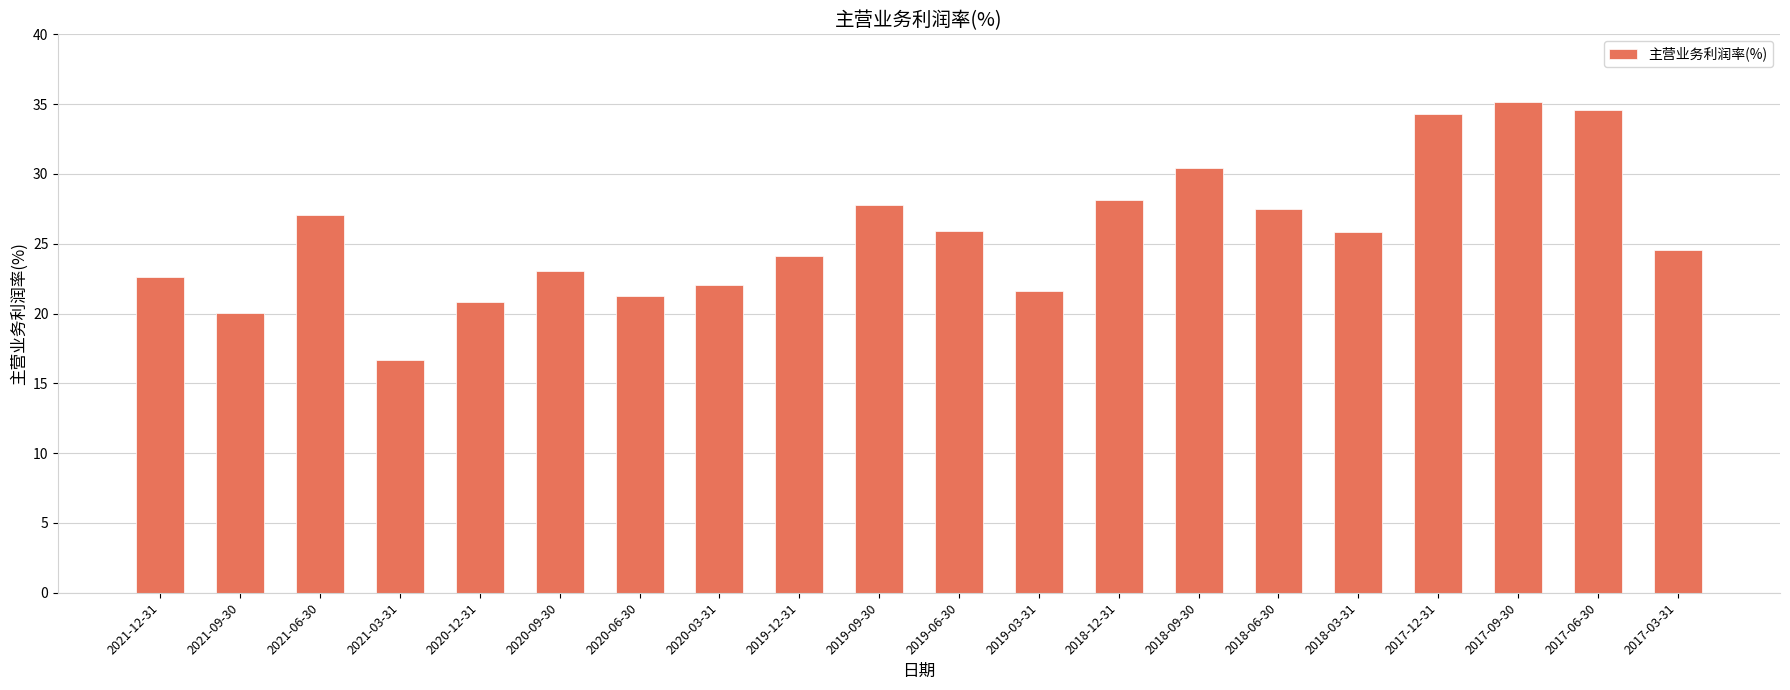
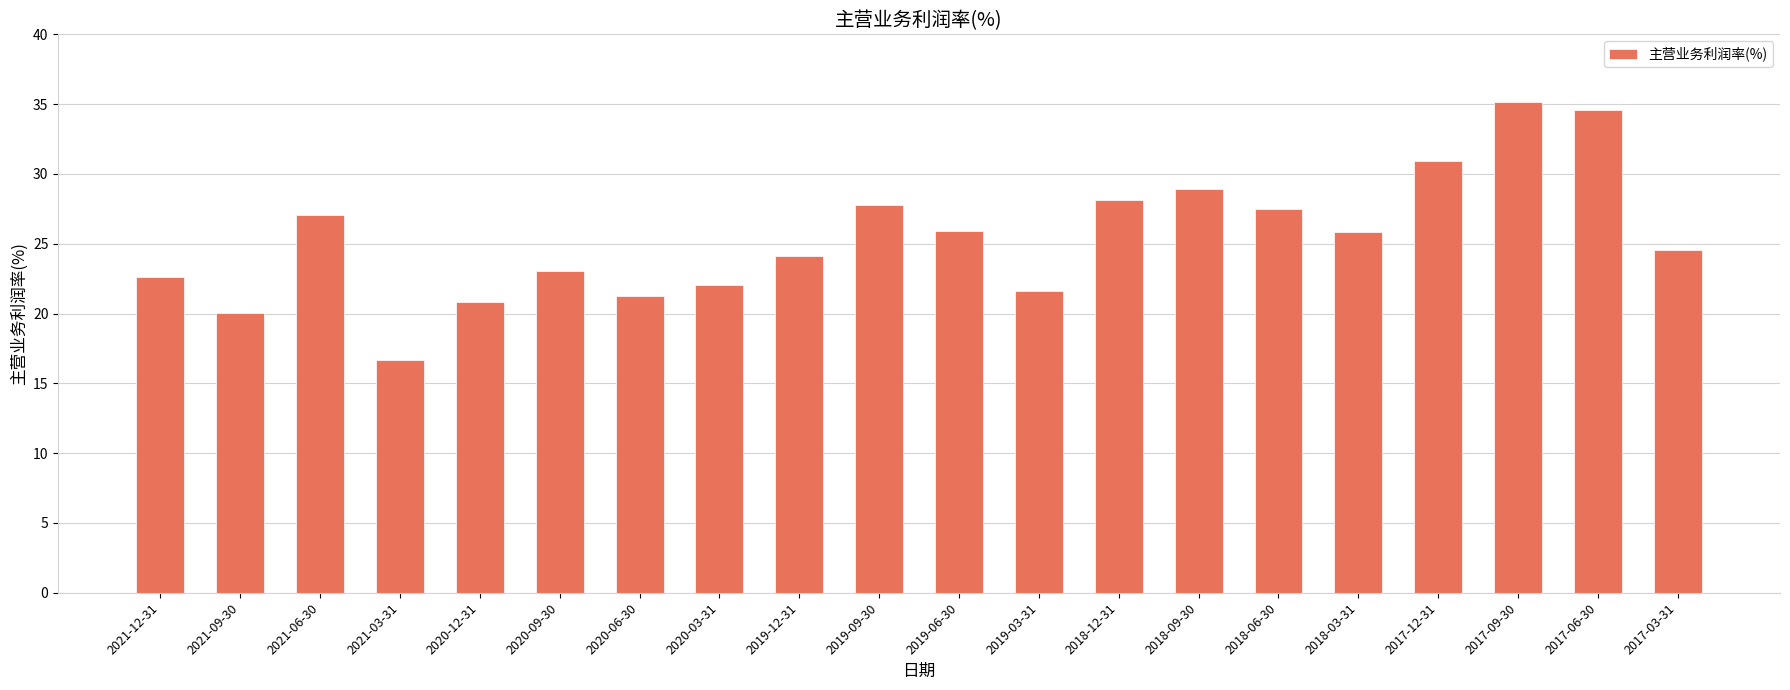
  {
    "2021-12-31": 22.6,
    "2021-09-30": 20.1,
    "2021-06-30": 27.0,
    "2021-03-31": 16.7,
    "2020-12-31": 20.8,
    "2020-09-30": 23.1,
    "2020-06-30": 21.3,
    "2020-03-31": 22.1,
    "2019-12-31": 24.1,
    "2019-09-30": 27.8,
    "2019-06-30": 25.9,
    "2019-03-31": 21.6,
    "2018-12-31": 28.1,
-   "2018-09-30": 30.4,
+   "2018-09-30": 28.9,
    "2018-06-30": 27.5,
    "2018-03-31": 25.8,
-   "2017-12-31": 34.3,
+   "2017-12-31": 31.0,
    "2017-09-30": 35.1,
    "2017-06-30": 34.6,
    "2017-03-31": 24.6
  }
